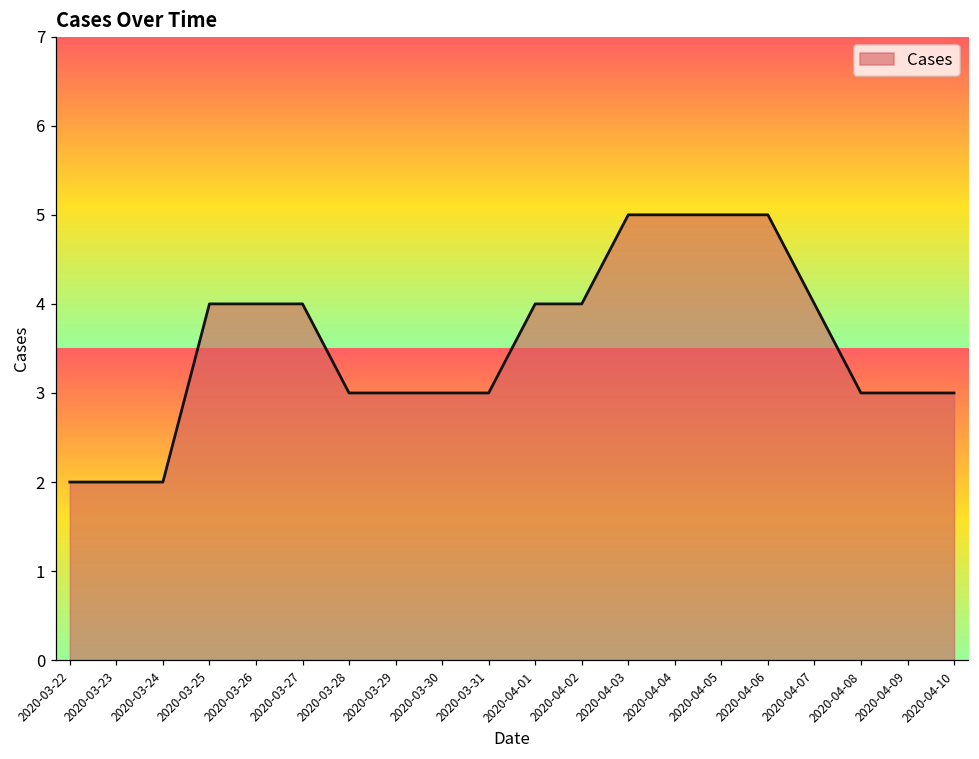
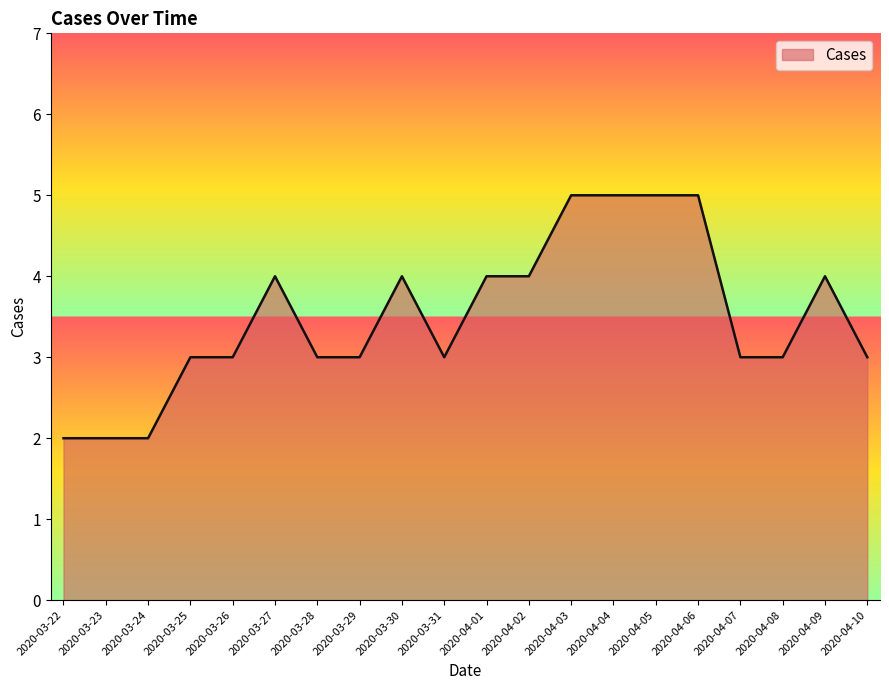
  {
    "2020-03-22": 2,
    "2020-03-23": 2,
    "2020-03-24": 2,
-   "2020-03-25": 4,
-   "2020-03-26": 4,
+   "2020-03-25": 3,
+   "2020-03-26": 3,
    "2020-03-27": 4,
    "2020-03-28": 3,
    "2020-03-29": 3,
-   "2020-03-30": 3,
+   "2020-03-30": 4,
    "2020-03-31": 3,
    "2020-04-01": 4,
    "2020-04-02": 4,
    "2020-04-03": 5,
    "2020-04-04": 5,
    "2020-04-05": 5,
    "2020-04-06": 5,
-   "2020-04-07": 4,
+   "2020-04-07": 3,
    "2020-04-08": 3,
-   "2020-04-09": 3,
+   "2020-04-09": 4,
    "2020-04-10": 3
  }
